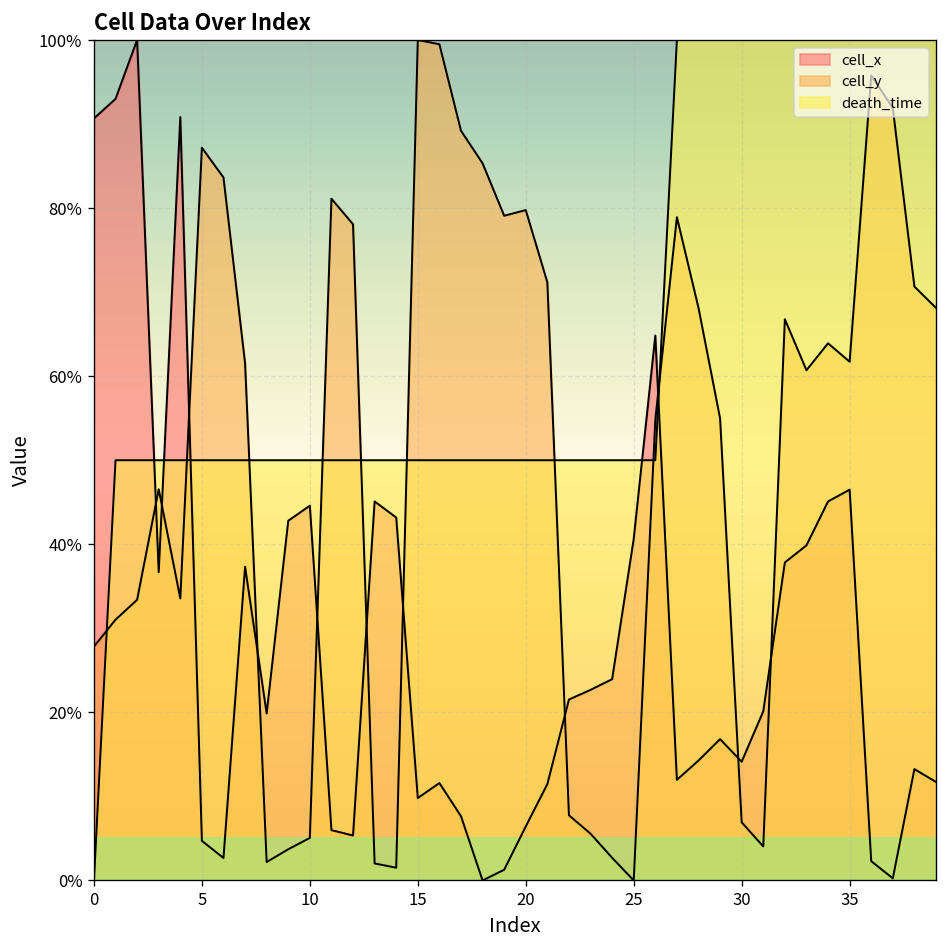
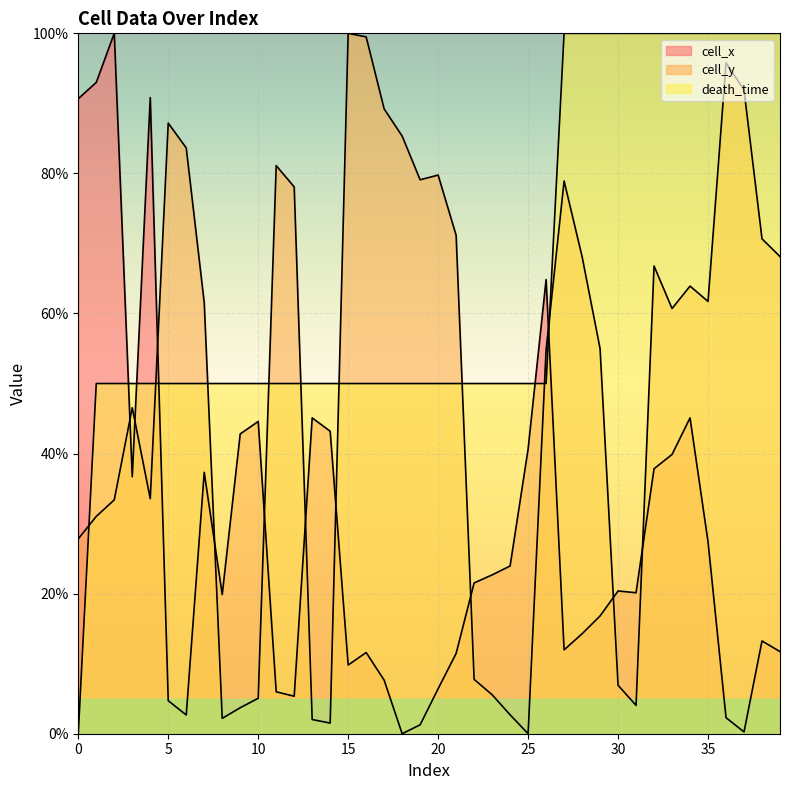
  {
    "cell_x": {
      "0": "91%",
      "10": "45%",
      "15": "10%",
      "20": "6%",
      "25": "41%",
-     "30": "14%",
-     "35": "46%"
+     "30": "20%",
+     "35": "27%"
    }
  }
